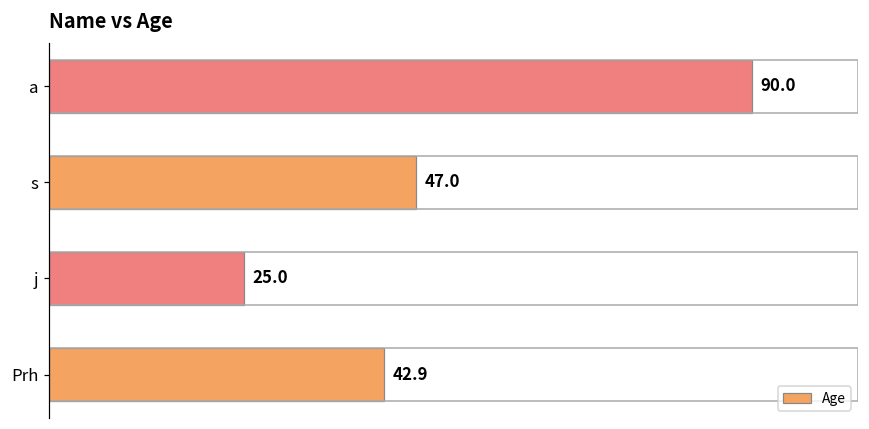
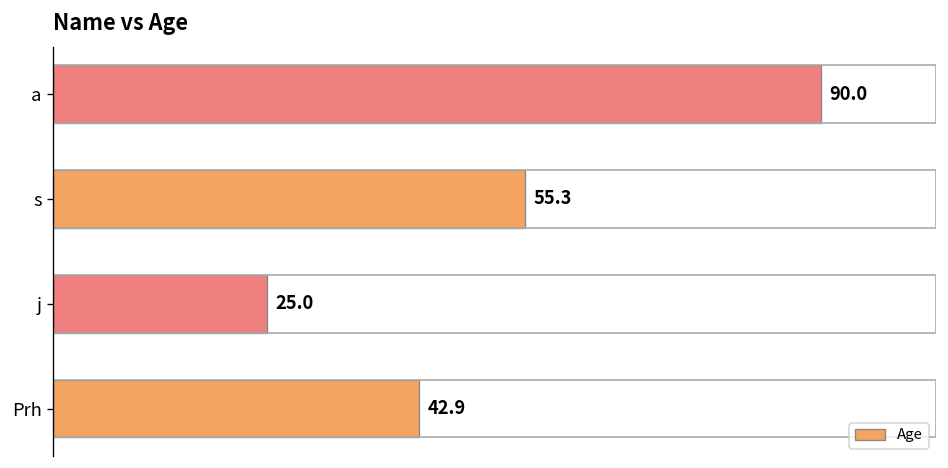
  {
    "Age": {
-     "s": 47.0
+     "s": 55.3
    }
  }
